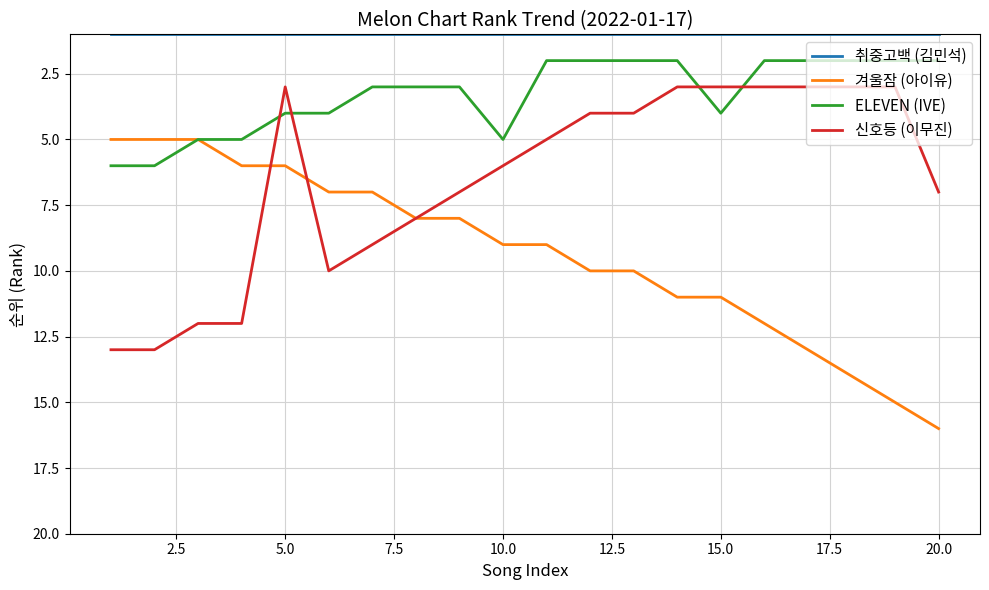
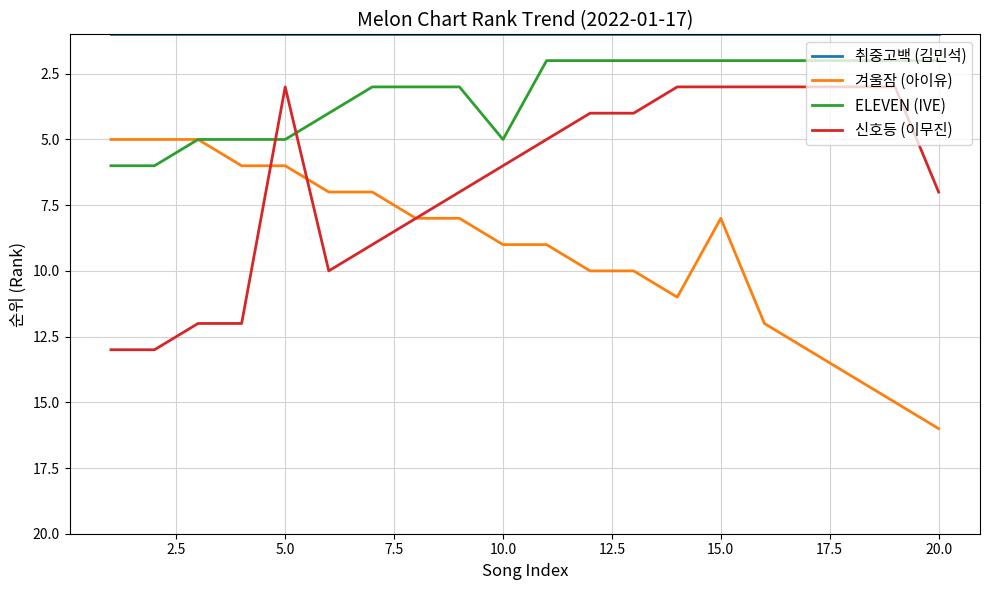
  {
    "취중고백 (김민석)": {
      "5.0": 1,
      "10.0": 1,
      "15.0": 1,
      "20.0": 1
    },
    "겨울잠 (아이유)": {
      "5.0": 6,
      "10.0": 9,
-     "15.0": 11,
+     "15.0": 8,
      "20.0": 16
    },
    "ELEVEN (IVE)": {
-     "5.0": 4,
+     "5.0": 5,
      "10.0": 5,
-     "15.0": 4
+     "15.0": 2
    },
    "신호등 (이무진)": {
      "5.0": 3,
      "10.0": 6,
      "15.0": 3,
      "20.0": 7
    }
  }
